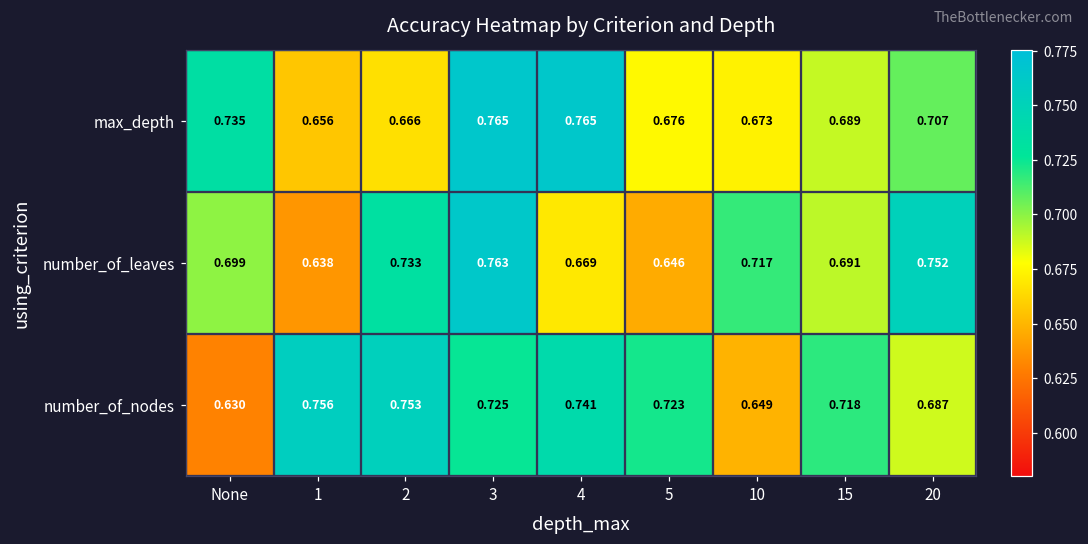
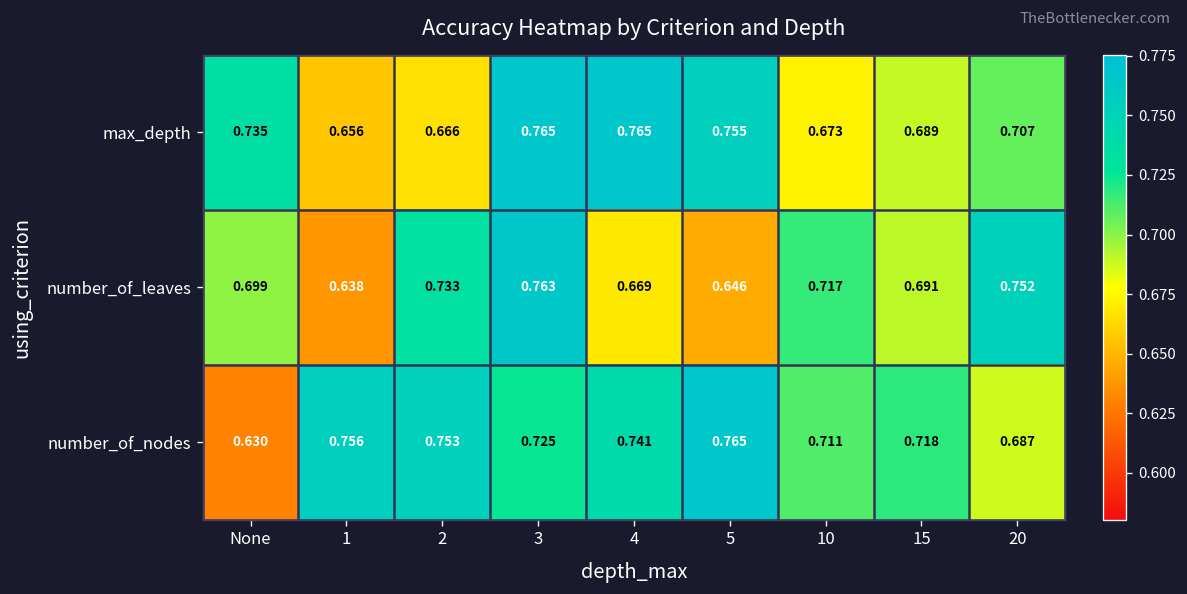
  {
    "max_depth": {
      "None": 0.735,
      "1": 0.656,
      "2": 0.666,
      "3": 0.765,
      "4": 0.765,
-     "5": 0.676,
+     "5": 0.755,
      "10": 0.673,
      "15": 0.689,
      "20": 0.707
    },
    "number_of_leaves": {
      "None": 0.699,
      "1": 0.638,
      "2": 0.733,
      "3": 0.763,
      "4": 0.669,
      "5": 0.646,
      "10": 0.717,
      "15": 0.691,
      "20": 0.752
    },
    "number_of_nodes": {
      "None": 0.630,
      "1": 0.756,
      "2": 0.753,
      "3": 0.725,
      "4": 0.741,
-     "5": 0.723,
-     "10": 0.649,
+     "5": 0.765,
+     "10": 0.711,
      "15": 0.718,
      "20": 0.687
    }
  }
